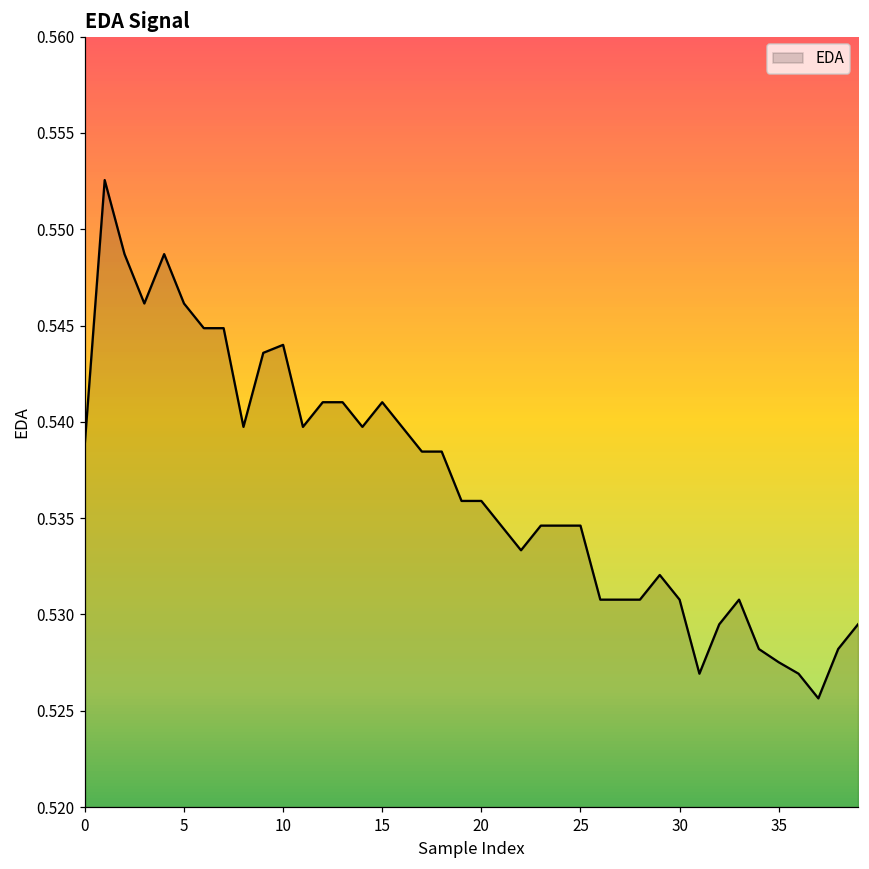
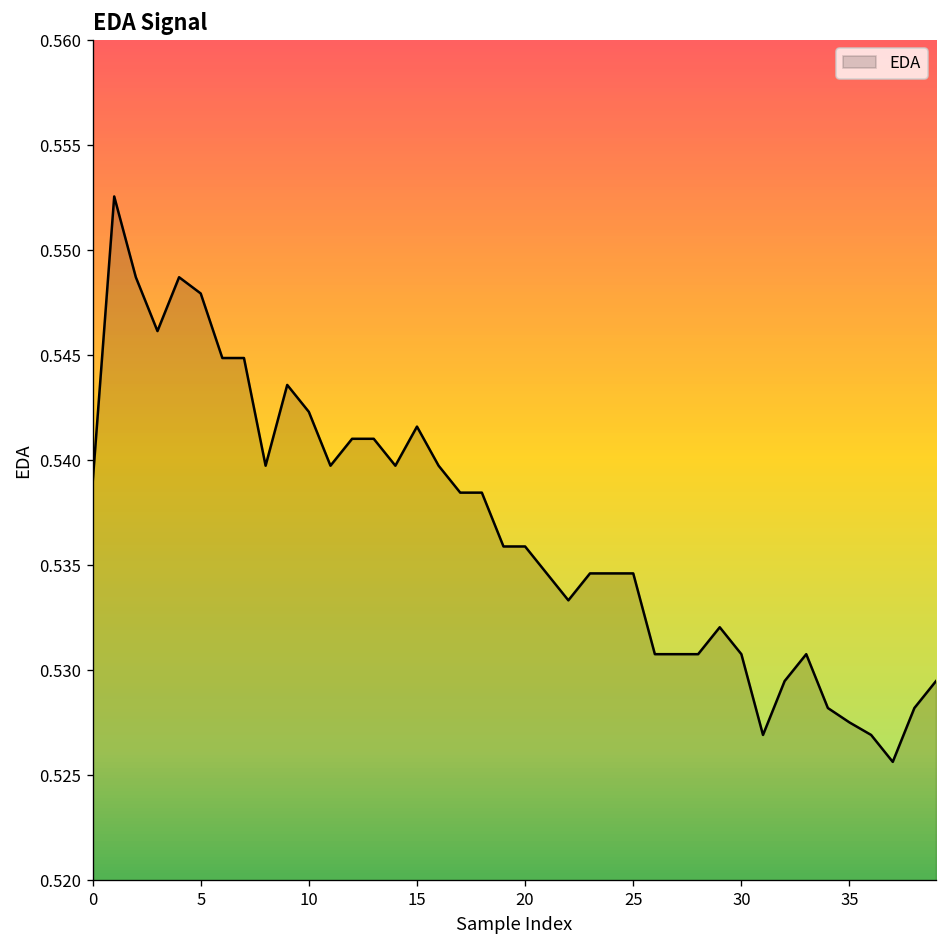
  {
    "0": 0.5389,
-   "5": 0.5461,
-   "10": 0.5440,
-   "15": 0.5410,
+   "5": 0.5479,
+   "10": 0.5423,
+   "15": 0.5416,
    "20": 0.5359,
    "25": 0.5346,
    "30": 0.5308,
    "35": 0.5275
  }
